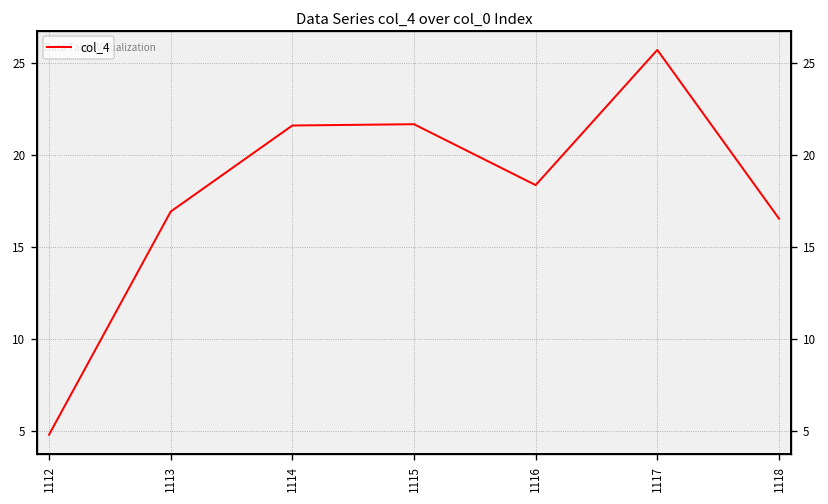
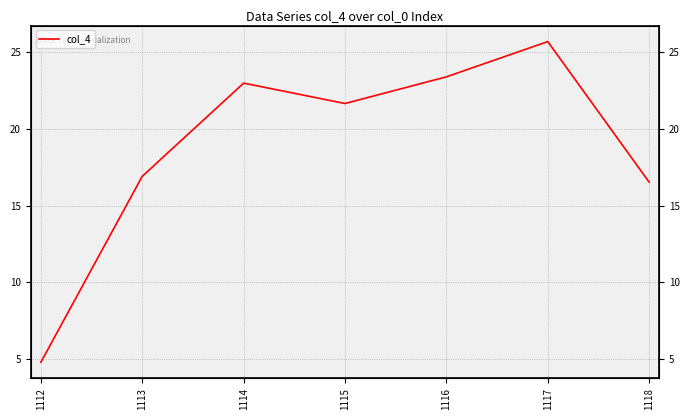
  {
    "1112": 4.8,
    "1113": 16.9,
-   "1114": 21.6,
+   "1114": 23.0,
    "1115": 21.7,
-   "1116": 18.4,
+   "1116": 23.4,
    "1117": 25.7,
    "1118": 16.5
  }
